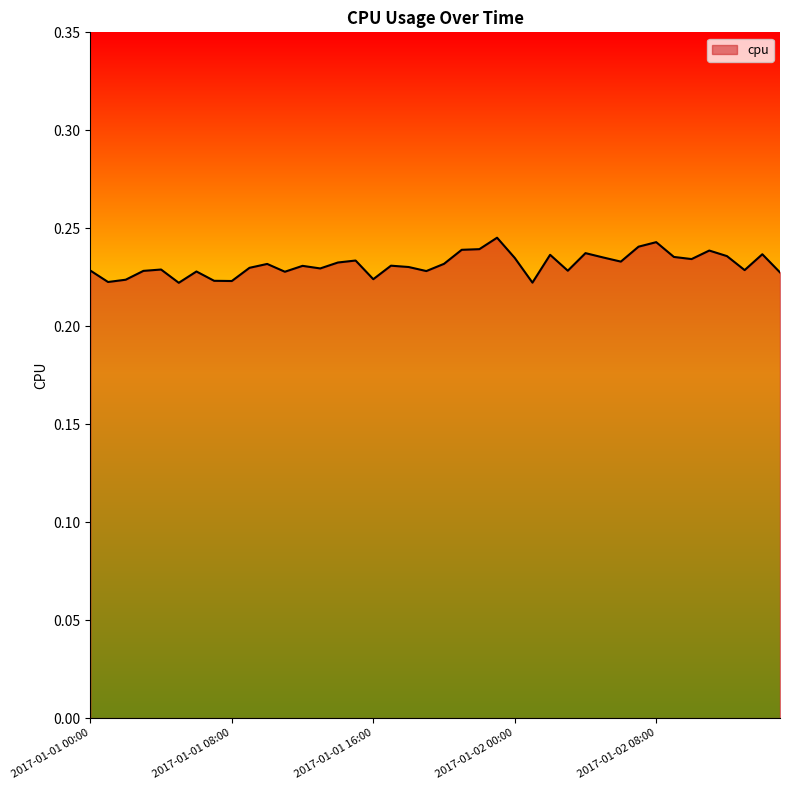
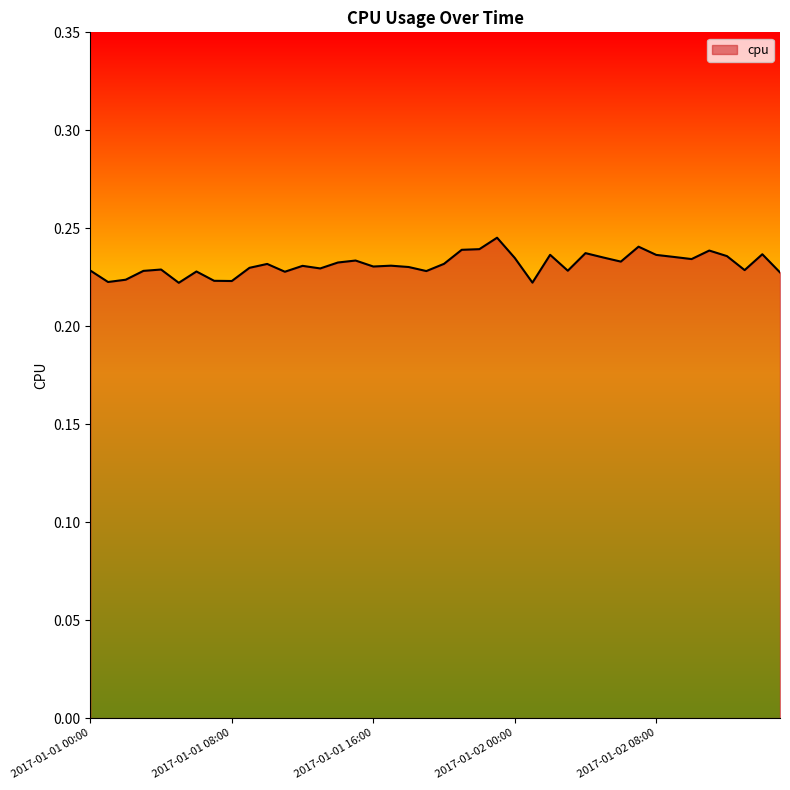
  {
    "2017-01-01 00:00": 0.228,
    "2017-01-01 08:00": 0.223,
-   "2017-01-01 16:00": 0.224,
+   "2017-01-01 16:00": 0.230,
    "2017-01-02 00:00": 0.235,
-   "2017-01-02 08:00": 0.243
+   "2017-01-02 08:00": 0.236
  }
